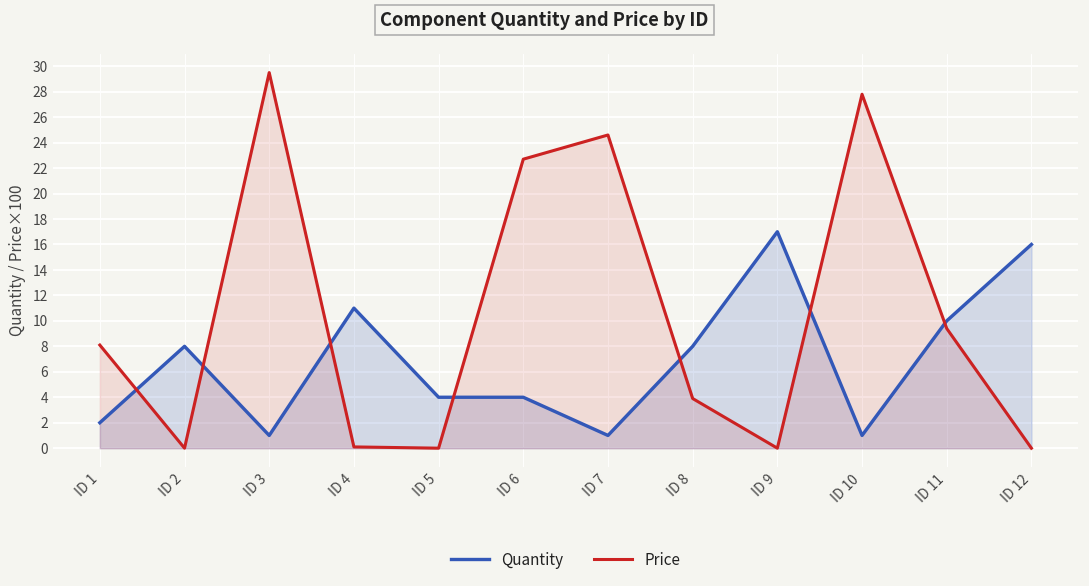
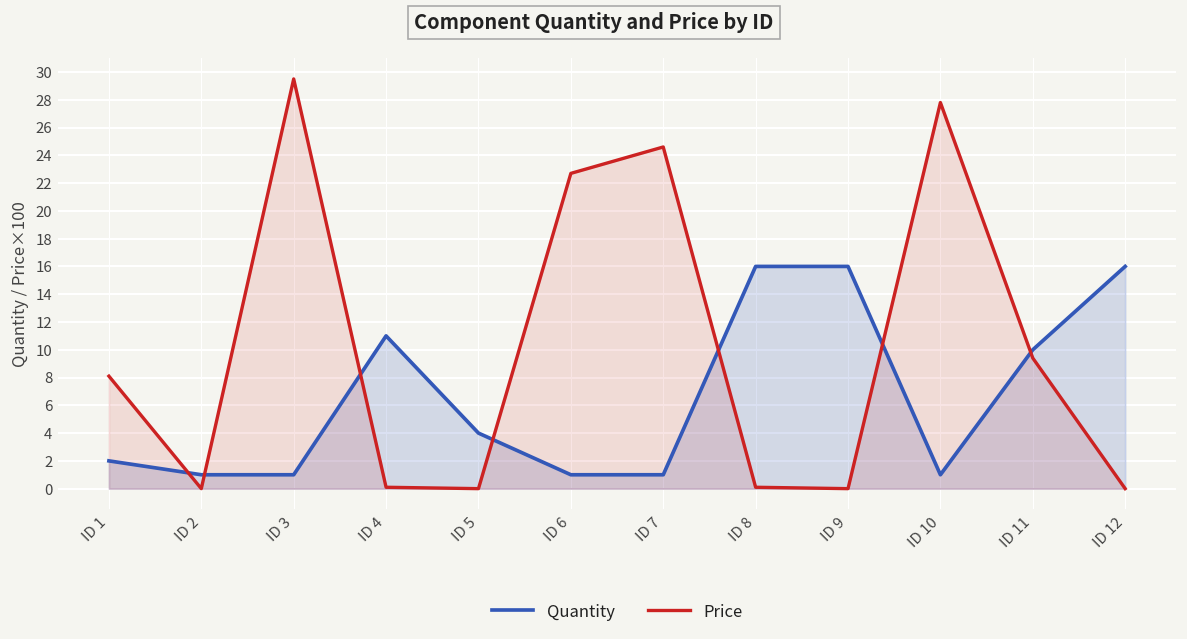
  {
    "Quantity": {
      "ID 1": 2,
-     "ID 2": 8,
+     "ID 2": 1,
      "ID 3": 1,
      "ID 4": 11,
      "ID 5": 4,
-     "ID 6": 4,
+     "ID 6": 1,
      "ID 7": 1,
-     "ID 8": 8,
-     "ID 9": 17,
+     "ID 8": 16,
+     "ID 9": 16,
      "ID 10": 1,
      "ID 11": 10,
      "ID 12": 16
    },
    "Price": {
      "ID 1": 8.1,
      "ID 2": 0.0,
      "ID 3": 29.5,
      "ID 4": 0.1,
      "ID 5": 0.0,
      "ID 6": 22.7,
      "ID 7": 24.6,
-     "ID 8": 3.9,
+     "ID 8": 0.1,
      "ID 9": 0.0,
      "ID 10": 27.8,
      "ID 11": 9.4,
      "ID 12": 0.0
    }
  }
